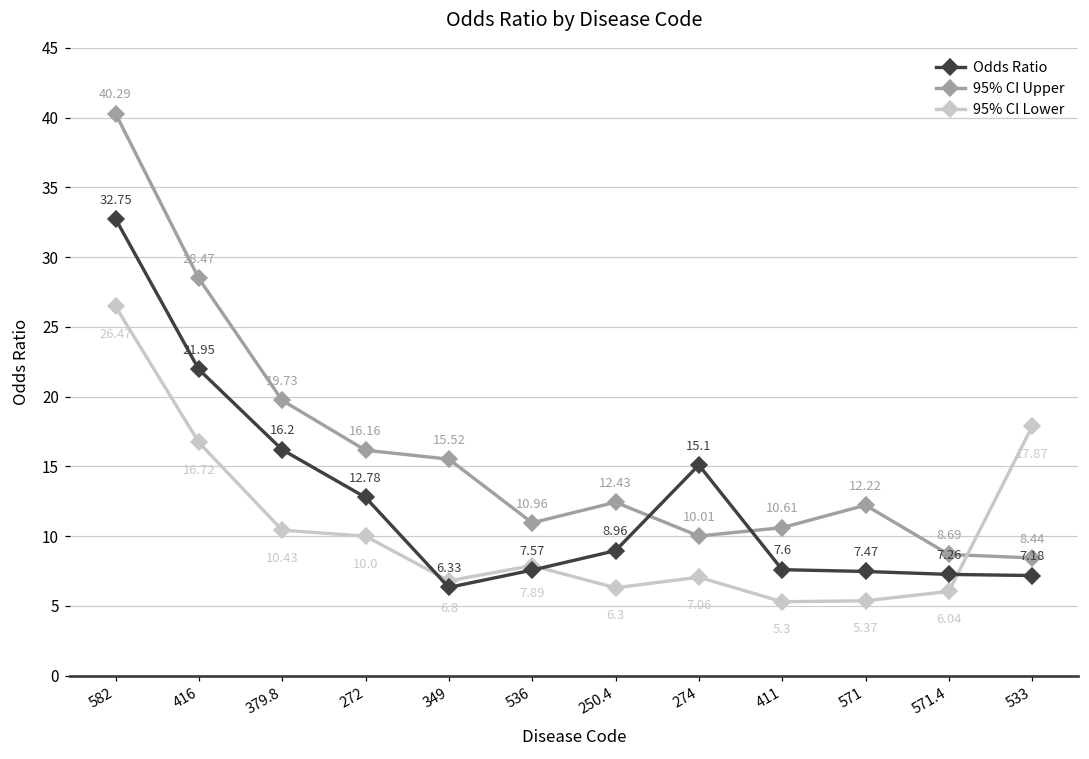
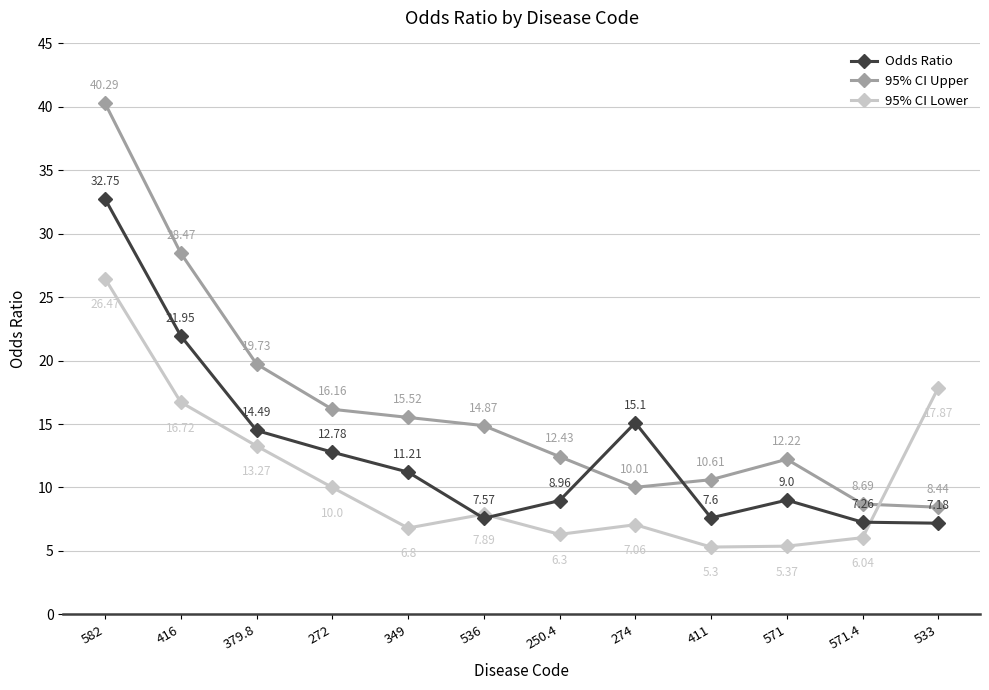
  {
    "Odds Ratio": {
      "582": 32.75,
      "416": 21.95,
-     "379.8": 16.2,
+     "379.8": 14.49,
      "272": 12.78,
-     "349": 6.33,
+     "349": 11.21,
      "536": 7.57,
      "250.4": 8.96,
      "274": 15.1,
      "411": 7.6,
-     "571": 7.47
+     "571": 9.0
    },
    "95% CI Upper": {
      "582": 40.29,
      "416": 28.47,
      "379.8": 19.73,
      "272": 16.16,
      "349": 15.52,
-     "536": 10.96,
+     "536": 14.87,
      "250.4": 12.43,
      "274": 10.01,
      "411": 10.61,
      "571": 12.22,
      "571.4": 8.69,
      "533": 8.44
    },
    "95% CI Lower": {
      "582": 26.47,
      "416": 16.72,
-     "379.8": 10.43,
+     "379.8": 13.27,
      "272": 10.0,
      "349": 6.8,
      "536": 7.89,
      "250.4": 6.3,
      "274": 7.06,
      "411": 5.3,
      "571": 5.37,
      "571.4": 6.04,
      "533": 17.87
    }
  }
